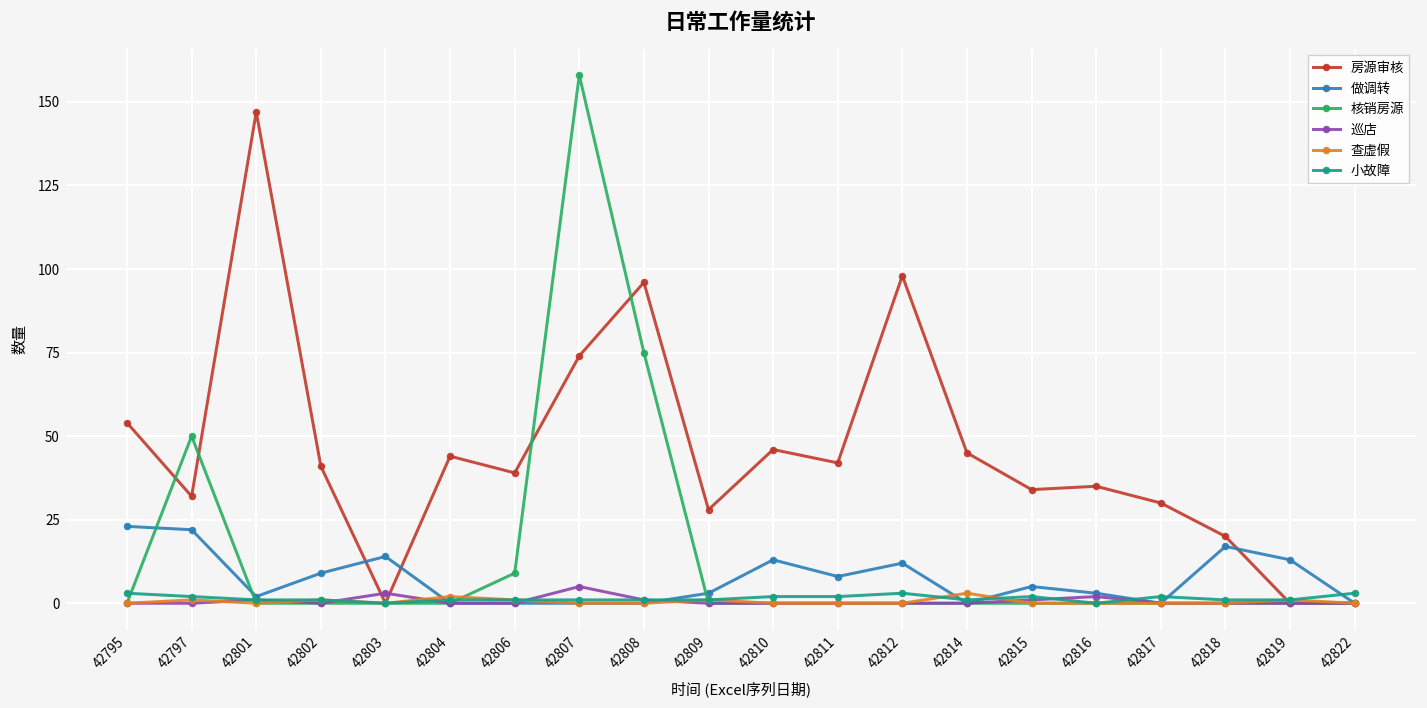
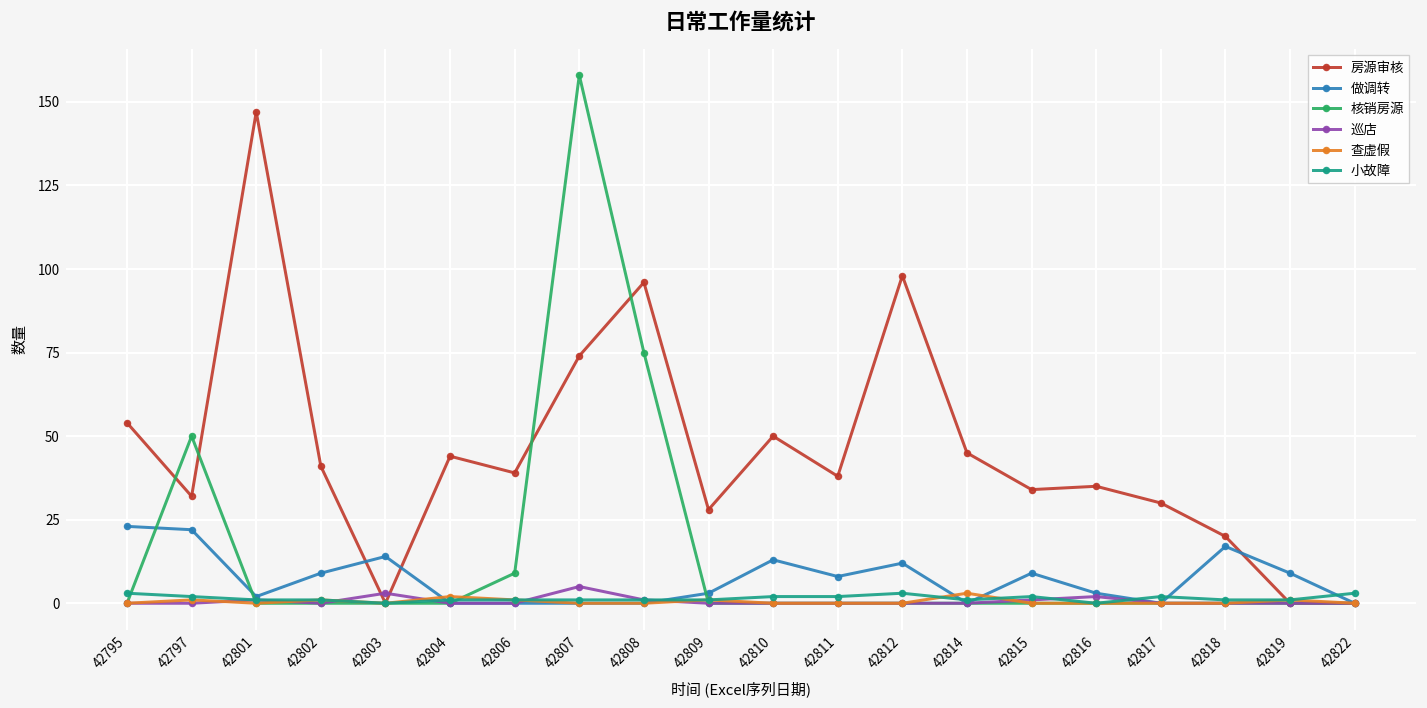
  {
    "房源审核": {
      "42795": 54,
      "42797": 32,
      "42801": 147,
      "42802": 41,
      "42804": 44,
      "42806": 39,
      "42807": 74,
      "42808": 96,
      "42809": 28,
-     "42810": 46,
-     "42811": 42,
+     "42810": 50,
+     "42811": 38,
      "42812": 98,
      "42814": 45,
      "42815": 34,
      "42816": 35,
      "42817": 30,
      "42818": 20
    },
    "做调转": {
      "42795": 23,
      "42797": 22,
      "42801": 2,
      "42802": 9,
      "42803": 14,
      "42809": 3,
      "42810": 13,
      "42811": 8,
      "42812": 12,
-     "42815": 5,
+     "42815": 9,
      "42816": 3,
      "42818": 17,
-     "42819": 13
+     "42819": 9
    },
    "巡店": {
      "42797": 0,
      "42803": 3,
      "42807": 5,
      "42815": 1,
      "42816": 2
    },
    "查虚假": {
      "42797": 1,
      "42804": 2,
      "42814": 3
    }
  }
